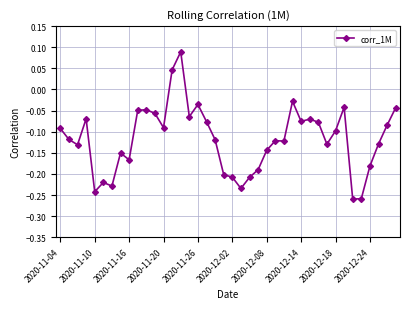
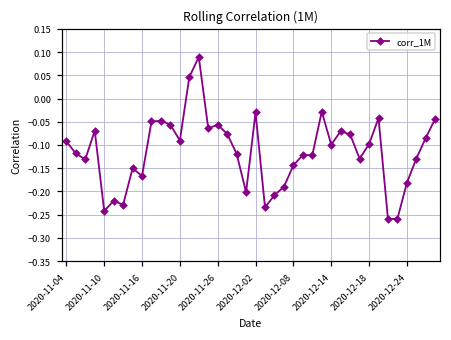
  {
    "2020-11-04": -0.09,
    "2020-11-10": -0.24,
    "2020-11-16": -0.17,
    "2020-11-20": -0.09,
-   "2020-11-26": -0.04,
-   "2020-12-02": -0.21,
+   "2020-11-26": -0.06,
+   "2020-12-02": -0.03,
    "2020-12-08": -0.14,
-   "2020-12-14": -0.08,
+   "2020-12-14": -0.10,
    "2020-12-18": -0.10,
    "2020-12-24": -0.18
  }
